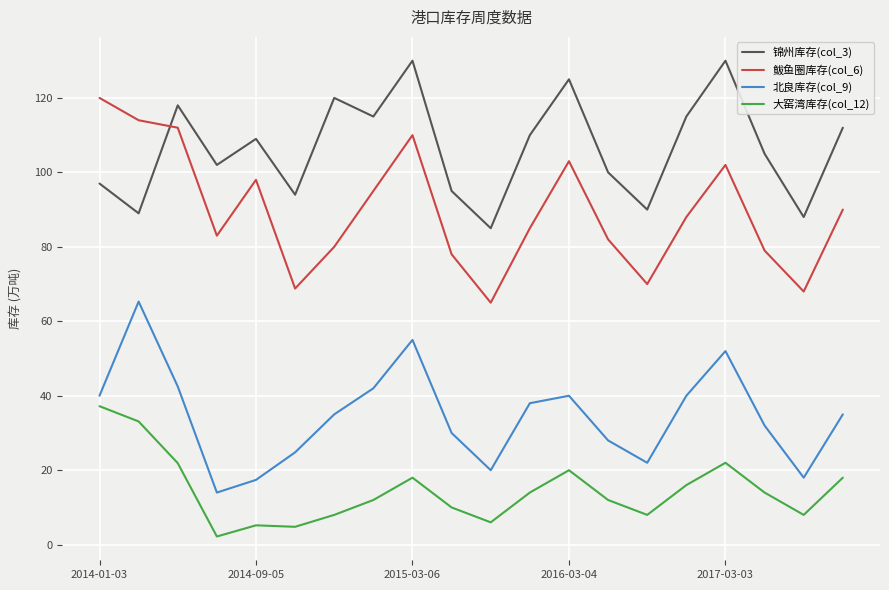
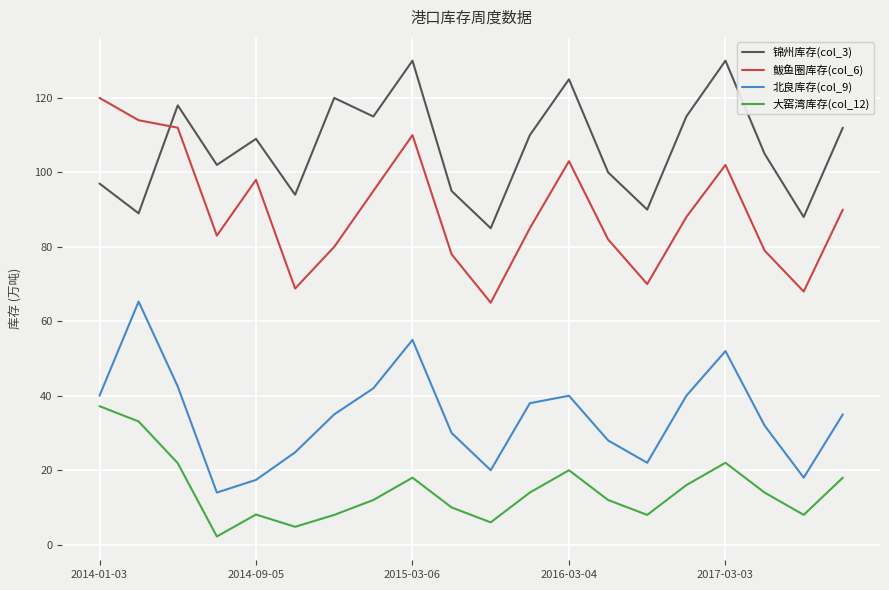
  {
    "锦州库存(col_3)": {
      "2014-01-03": 97,
      "2014-09-05": 109,
      "2015-03-06": 130,
      "2016-03-04": 125,
      "2017-03-03": 130
    },
    "鲅鱼圈库存(col_6)": {
      "2014-01-03": 120,
      "2014-09-05": 98,
      "2015-03-06": 110,
      "2016-03-04": 103,
      "2017-03-03": 102
    },
    "北良库存(col_9)": {
      "2014-01-03": 40,
      "2014-09-05": 17,
      "2015-03-06": 55,
      "2016-03-04": 40,
      "2017-03-03": 52
    },
    "大窑湾库存(col_12)": {
      "2014-01-03": 37,
-     "2014-09-05": 5,
+     "2014-09-05": 8,
      "2015-03-06": 18,
      "2016-03-04": 20,
      "2017-03-03": 22
    }
  }
